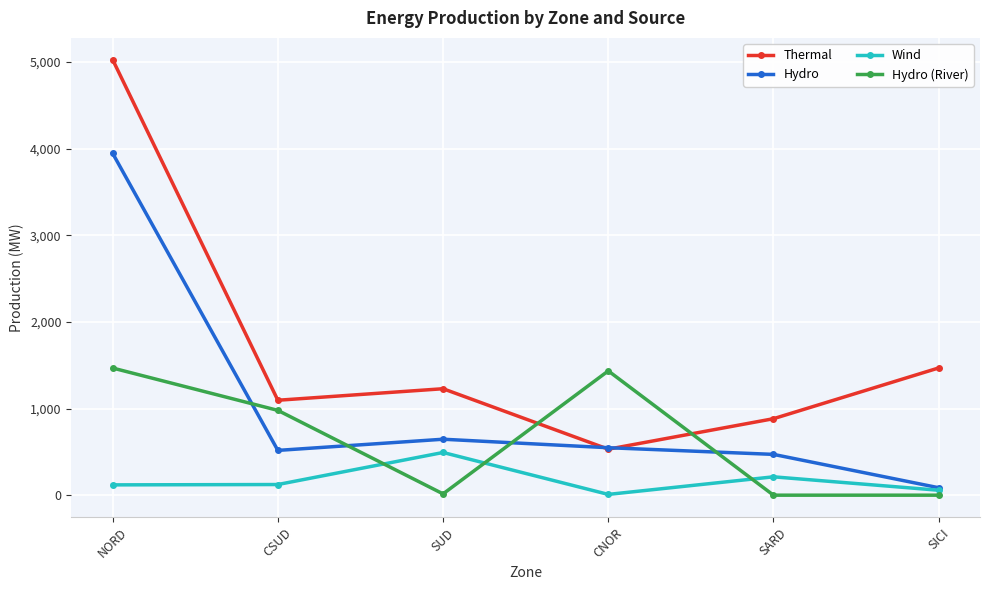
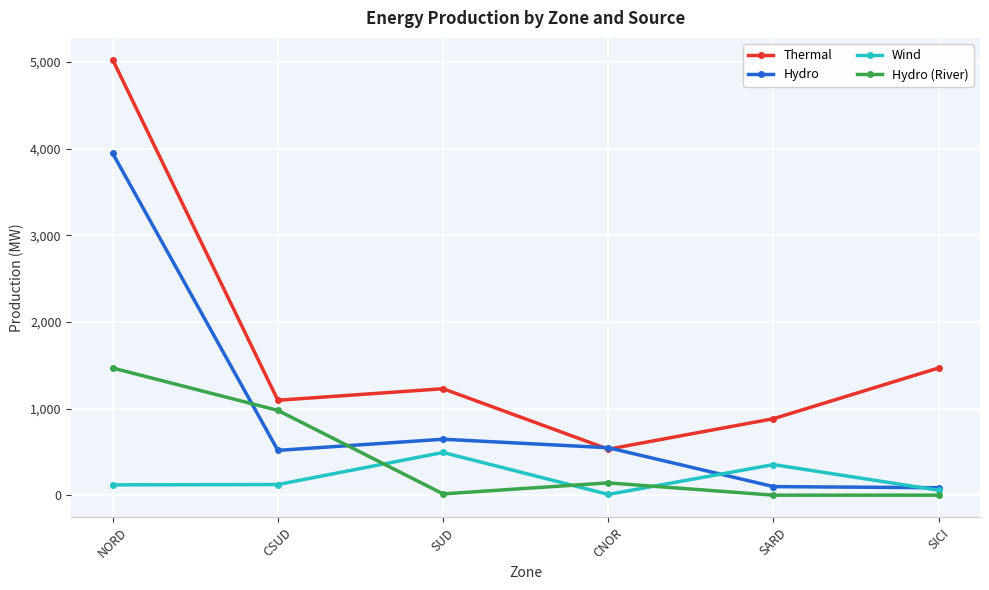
  {
    "Thermal": {
      "NORD": "5,000",
      "CSUD": "1,100",
      "SUD": "1,200",
      "SARD": "900",
      "SICI": "1,500"
    },
    "Hydro": {
      "NORD": "3,900",
      "CSUD": "500",
      "SUD": "600",
-     "SARD": "500"
+     "SARD": "100"
    },
    "Wind": {
      "NORD": "100",
      "CSUD": "100",
      "SUD": "500",
      "CNOR": "0",
-     "SARD": "200"
+     "SARD": "400"
    },
    "Hydro (River)": {
      "NORD": "1,500",
      "CSUD": "1,000",
      "SUD": "0",
-     "CNOR": "1,400",
+     "CNOR": "100",
      "SARD": "0",
      "SICI": "0"
    }
  }
